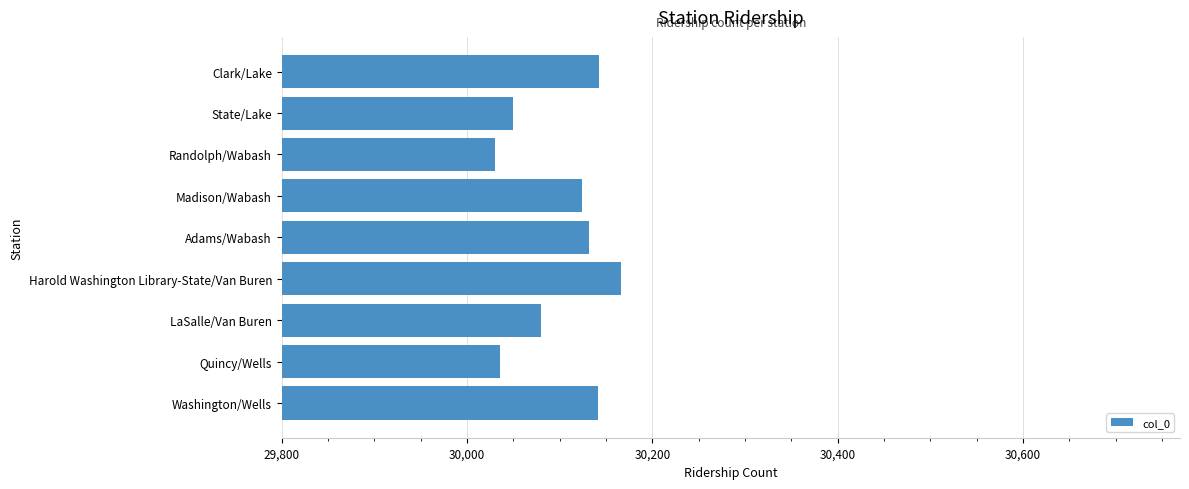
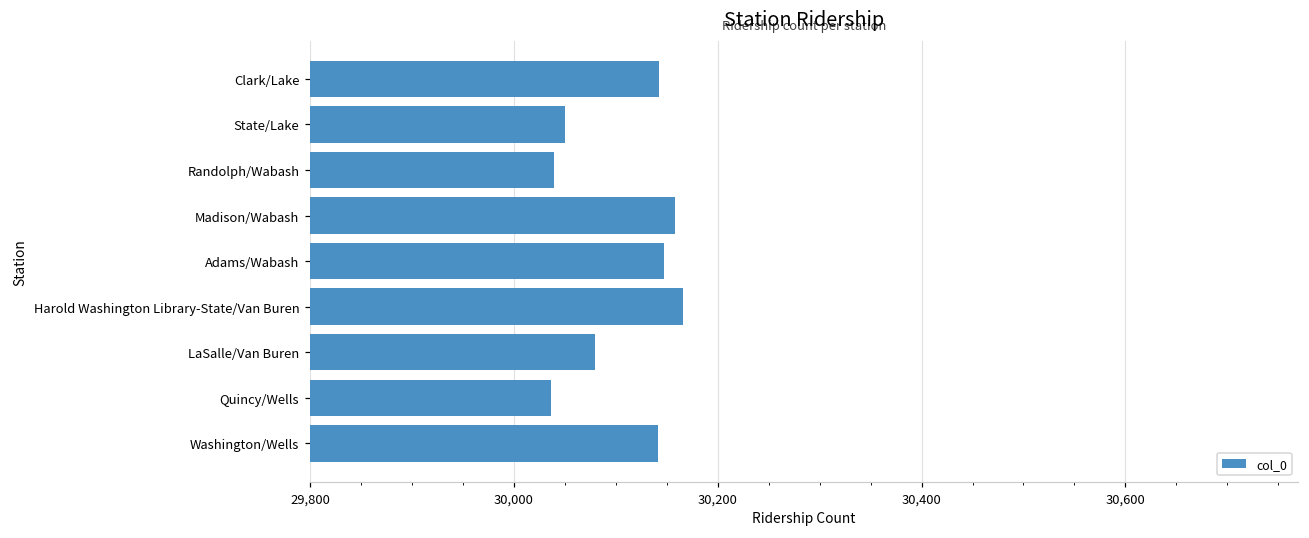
  {
    "Clark/Lake": "30,140",
    "State/Lake": "30,050",
-   "Randolph/Wabash": "30,030",
-   "Madison/Wabash": "30,120",
-   "Adams/Wabash": "30,130",
+   "Randolph/Wabash": "30,040",
+   "Madison/Wabash": "30,160",
+   "Adams/Wabash": "30,150",
    "Harold Washington Library-State/Van Buren": "30,170",
    "LaSalle/Van Buren": "30,080",
    "Quincy/Wells": "30,040",
    "Washington/Wells": "30,140"
  }
